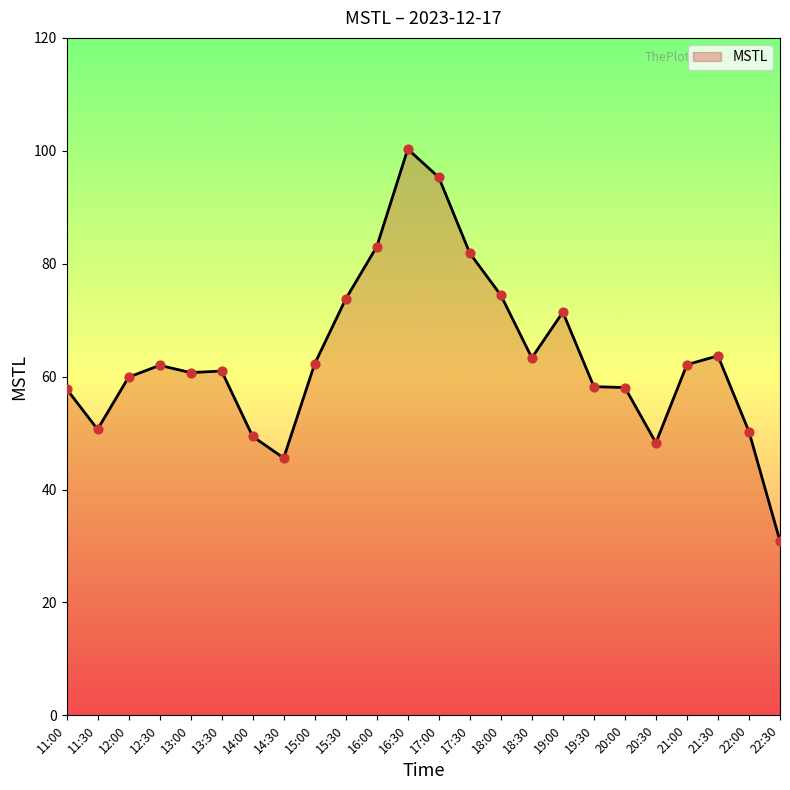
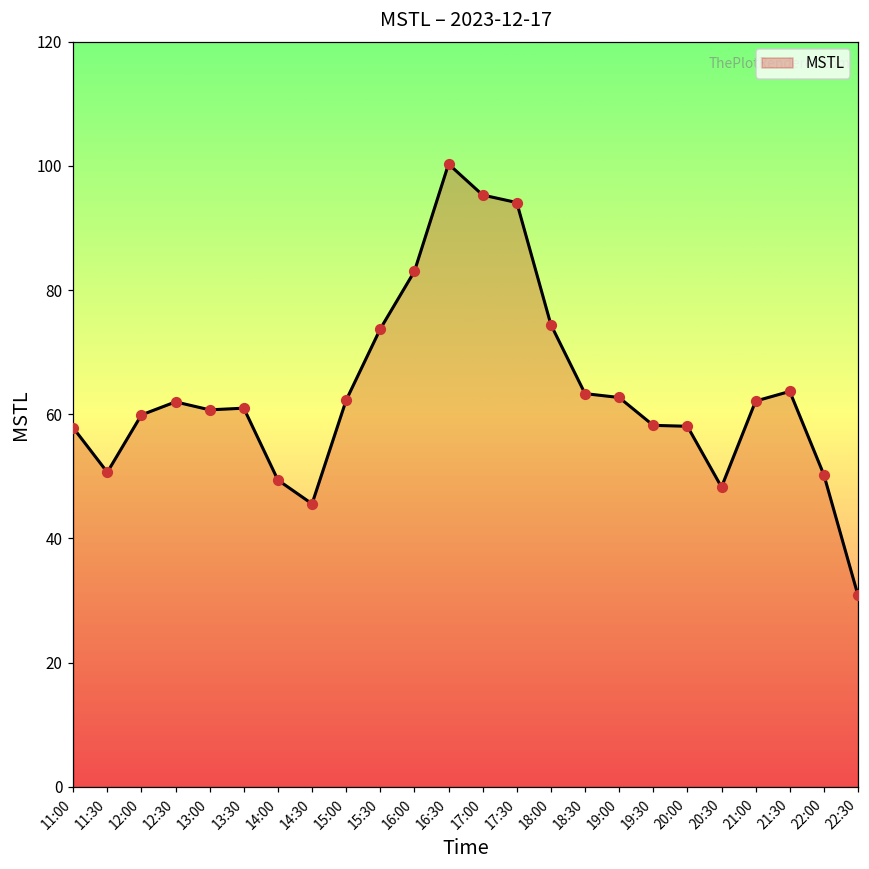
  {
    "11:00": 58,
    "11:30": 51,
    "12:00": 60,
    "12:30": 62,
    "13:00": 61,
    "13:30": 61,
    "14:00": 49,
    "14:30": 46,
    "15:00": 62,
    "15:30": 74,
    "16:00": 83,
    "16:30": 100,
    "17:00": 95,
-   "17:30": 82,
+   "17:30": 94,
    "18:00": 74,
    "18:30": 63,
-   "19:00": 71,
+   "19:00": 63,
    "19:30": 58,
    "20:00": 58,
    "20:30": 48,
    "21:00": 62,
    "21:30": 64,
    "22:00": 50,
    "22:30": 31
  }
